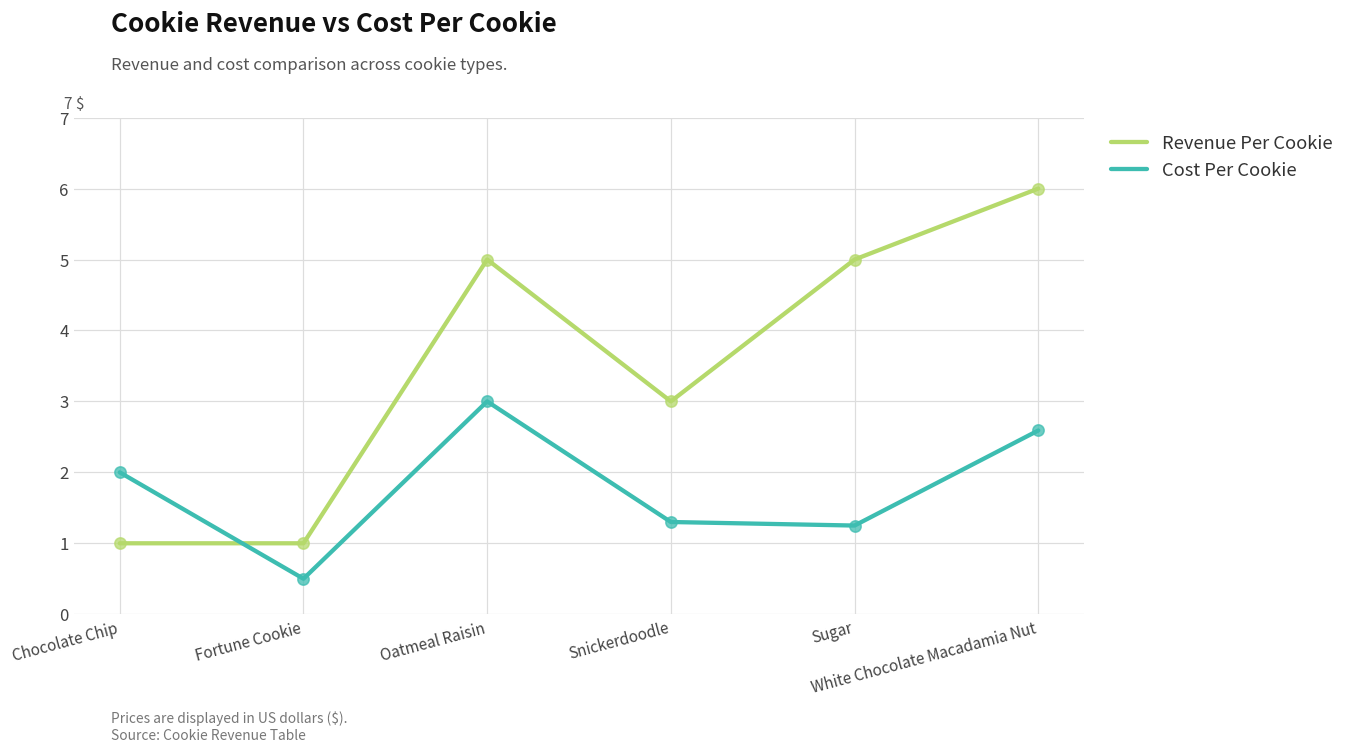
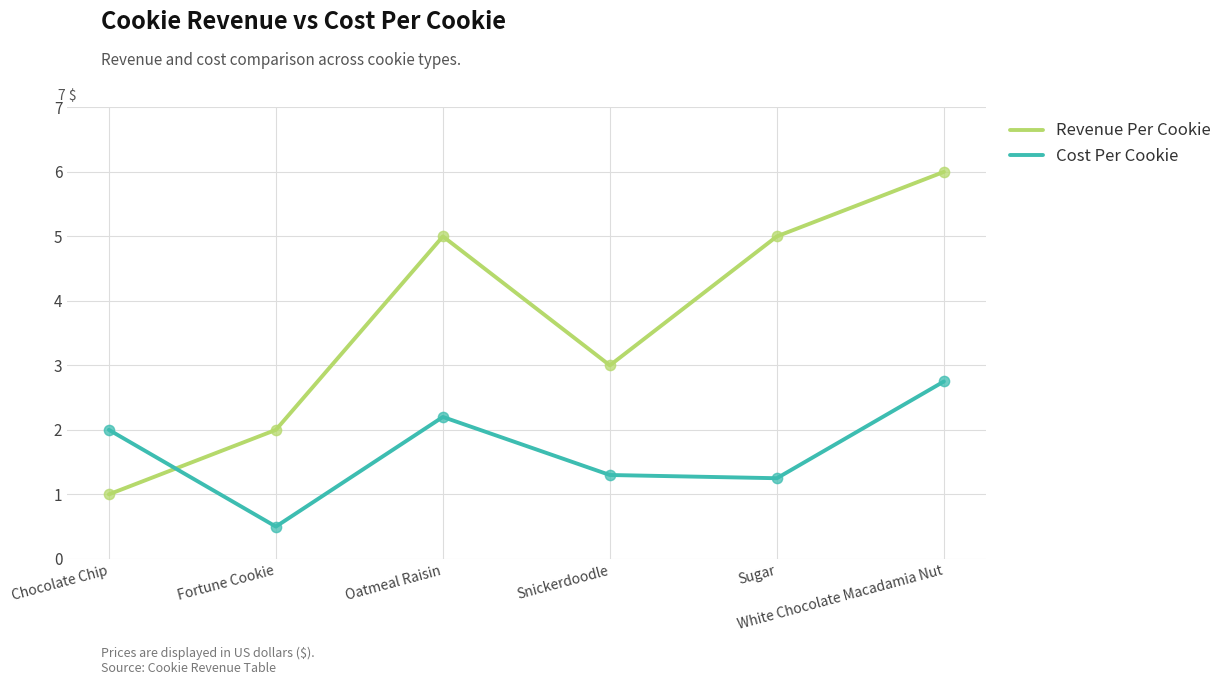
  {
    "Revenue Per Cookie": {
      "Chocolate Chip": 1,
-     "Fortune Cookie": 1,
+     "Fortune Cookie": 2,
      "Oatmeal Raisin": 5,
      "Snickerdoodle": 3,
      "Sugar": 5,
      "White Chocolate Macadamia Nut": 6
    },
    "Cost Per Cookie": {
      "Chocolate Chip": 2.0,
      "Fortune Cookie": 0.5,
-     "Oatmeal Raisin": 3.0,
+     "Oatmeal Raisin": 2.2,
      "Snickerdoodle": 1.3,
      "Sugar": 1.3,
-     "White Chocolate Macadamia Nut": 2.6
+     "White Chocolate Macadamia Nut": 2.8
    }
  }
